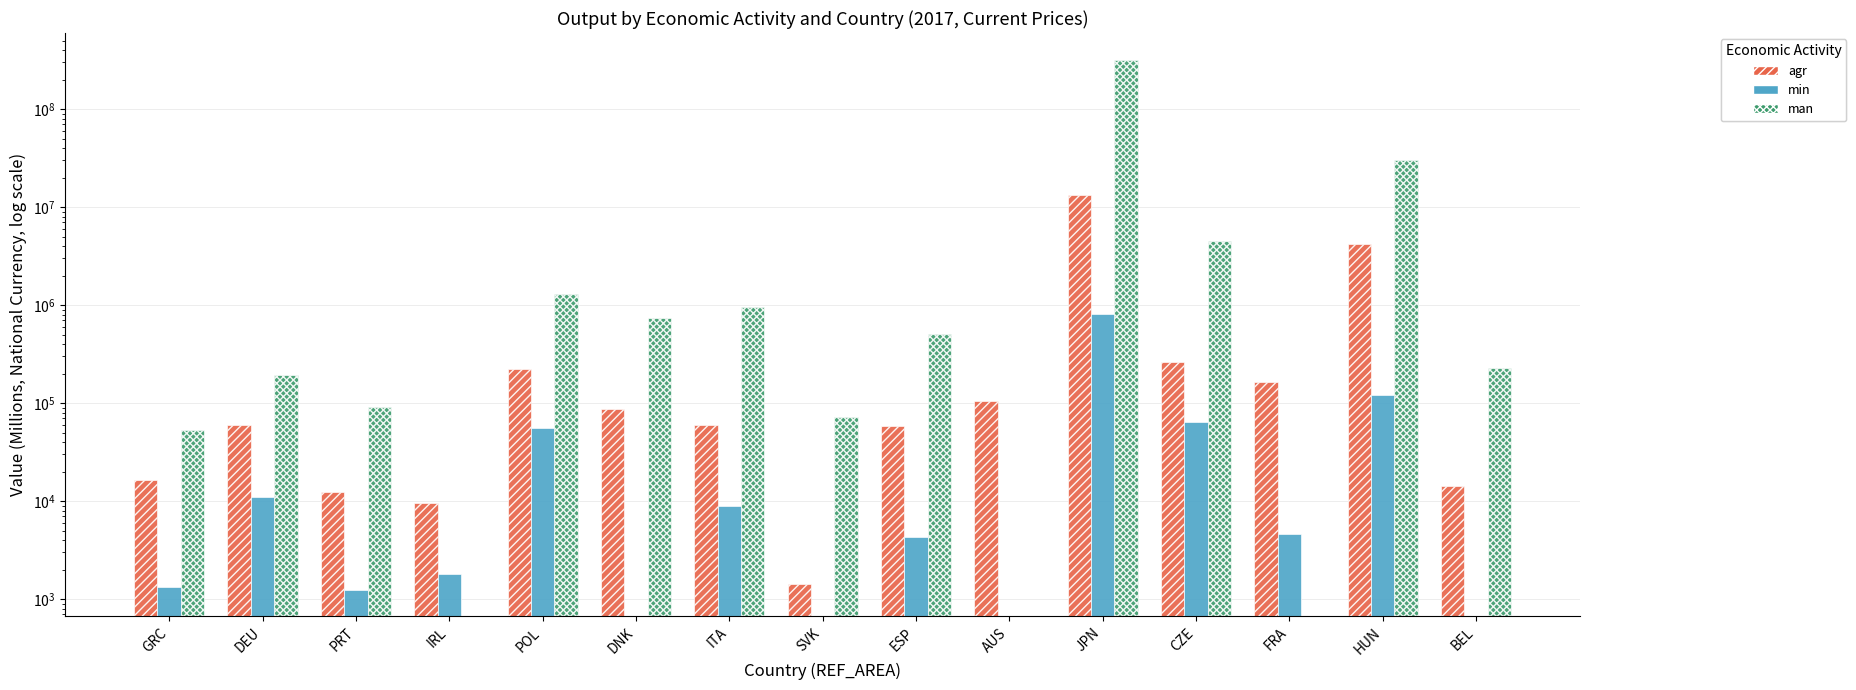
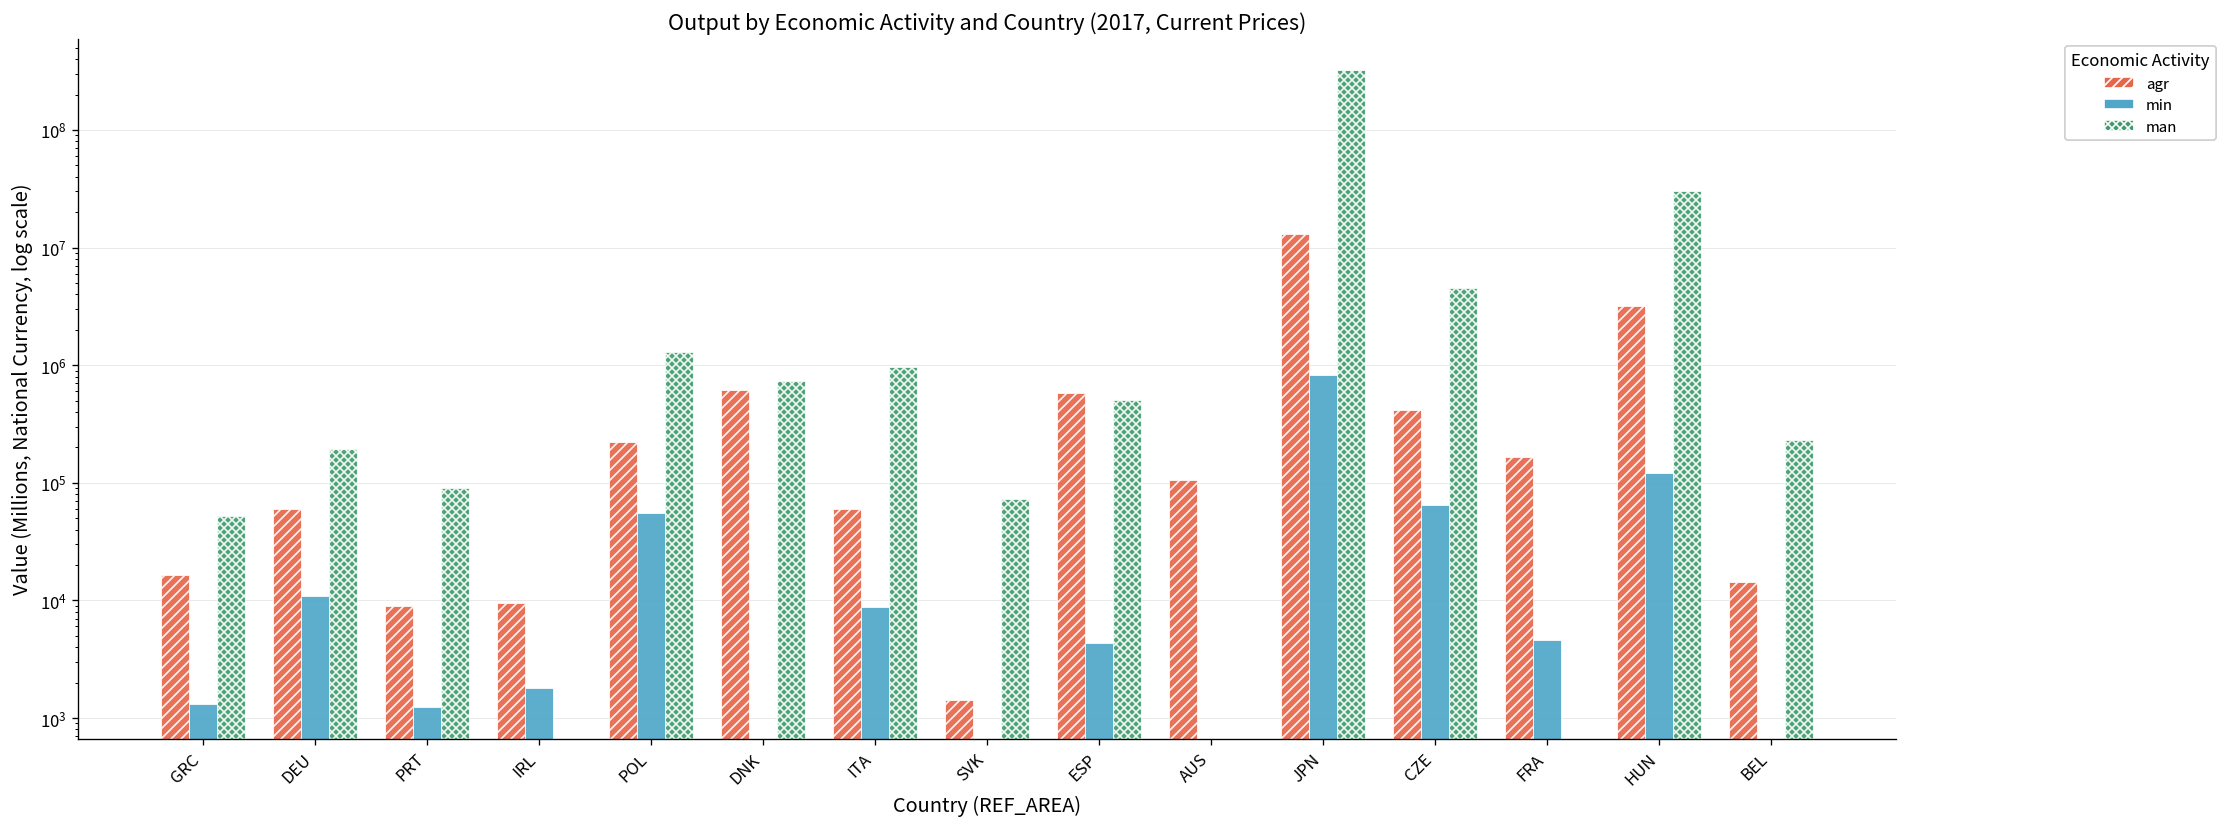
  {
    "agr": {
      "GRC": 16000,
      "DEU": 60000,
-     "PRT": 12000,
+     "PRT": 9000,
      "IRL": 10000,
      "POL": 220000,
-     "DNK": 90000,
+     "DNK": 600000,
      "ITA": 60000,
      "SVK": 1400,
-     "ESP": 60000,
+     "ESP": 600000,
      "AUS": 100000,
      "JPN": 13000000,
-     "CZE": 260000,
+     "CZE": 420000,
      "FRA": 160000,
-     "HUN": 4200000,
+     "HUN": 3200000,
      "BEL": 14000
    },
    "min": {
      "GRC": 1300,
      "DEU": 11000,
      "PRT": 1200,
      "IRL": 1800,
      "POL": 60000,
      "ITA": 9000,
      "ESP": 4000,
      "JPN": 800000,
      "CZE": 60000,
      "FRA": 5000,
      "HUN": 120000
    }
  }
